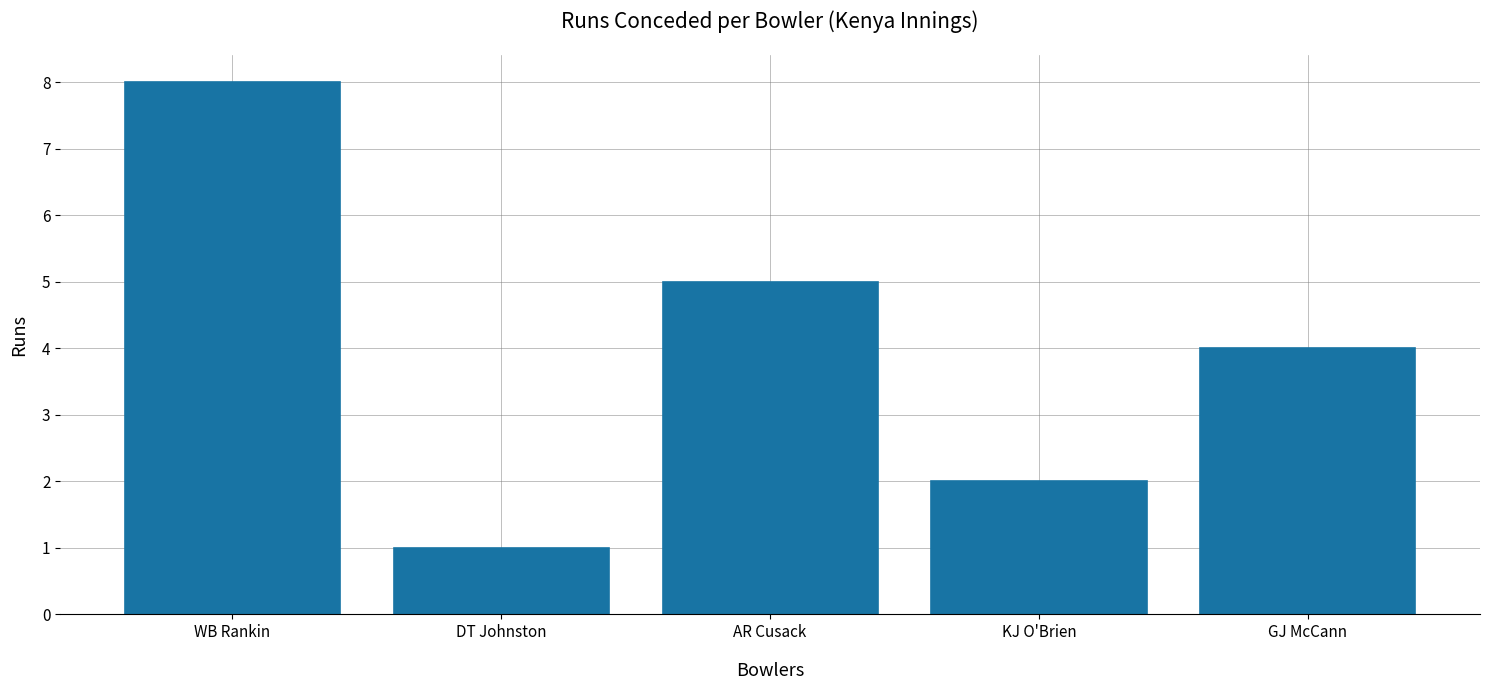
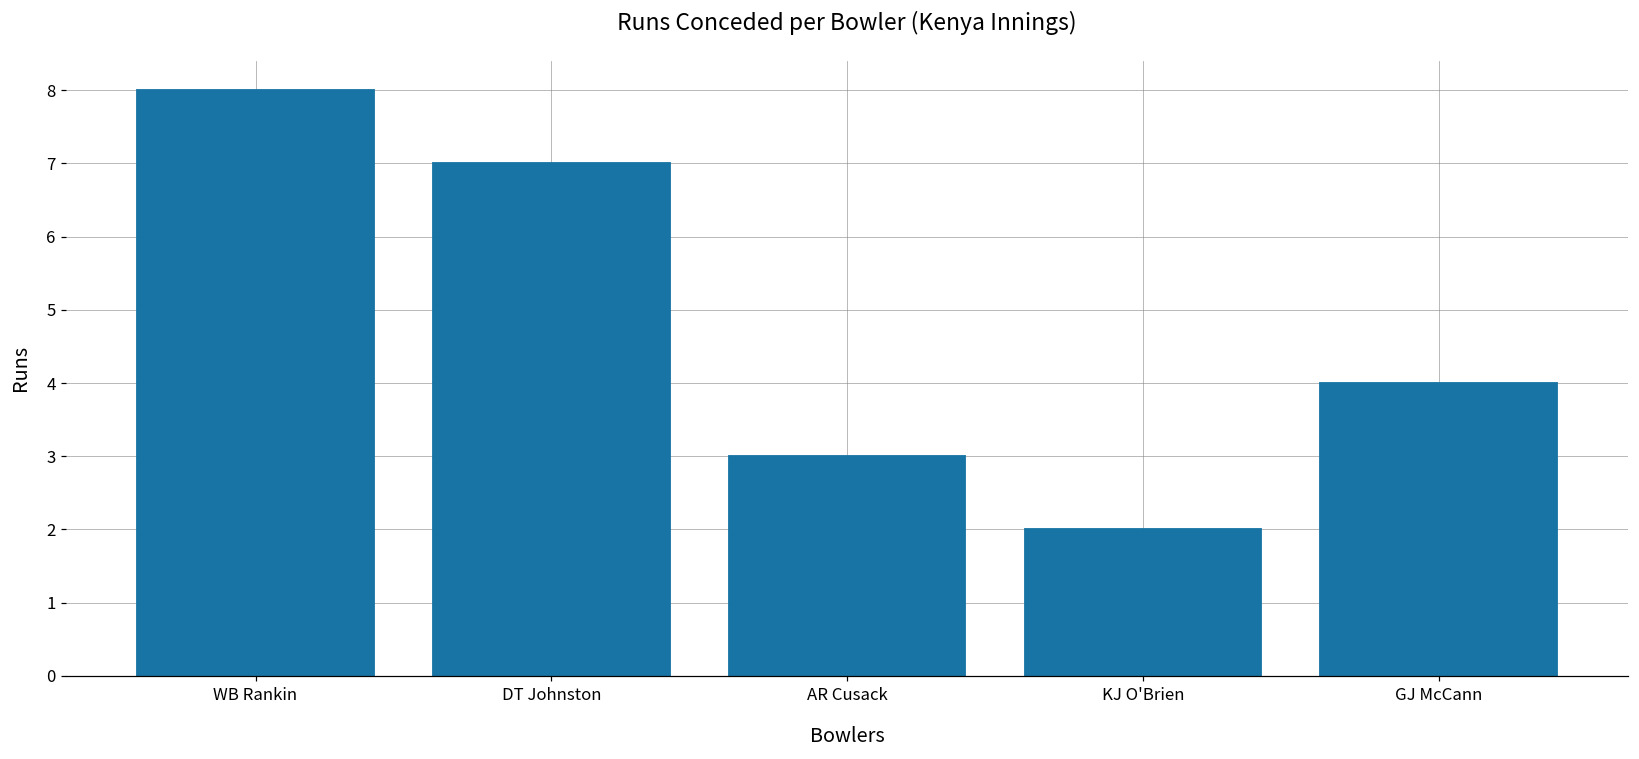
  {
    "WB Rankin": 8,
-   "DT Johnston": 1,
-   "AR Cusack": 5,
+   "DT Johnston": 7,
+   "AR Cusack": 3,
    "KJ O'Brien": 2,
    "GJ McCann": 4
  }
